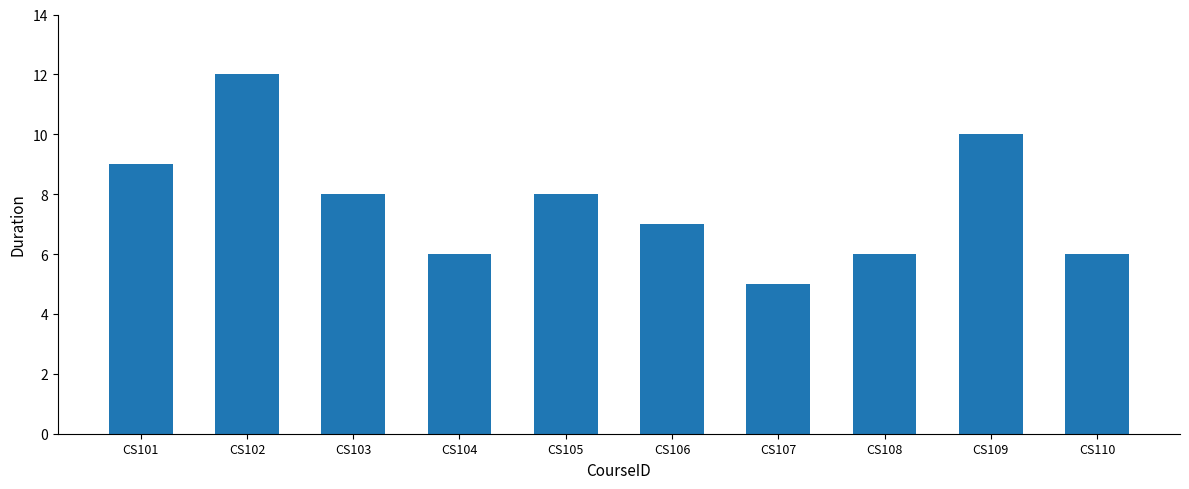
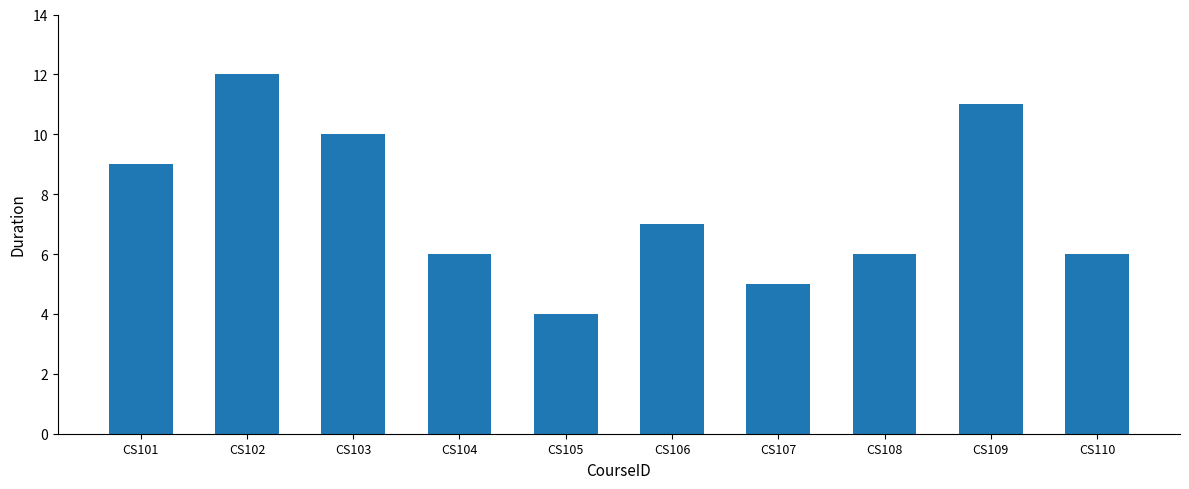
  {
    "CS101": 9,
    "CS102": 12,
-   "CS103": 8,
+   "CS103": 10,
    "CS104": 6,
-   "CS105": 8,
+   "CS105": 4,
    "CS106": 7,
    "CS107": 5,
    "CS108": 6,
-   "CS109": 10,
+   "CS109": 11,
    "CS110": 6
  }
